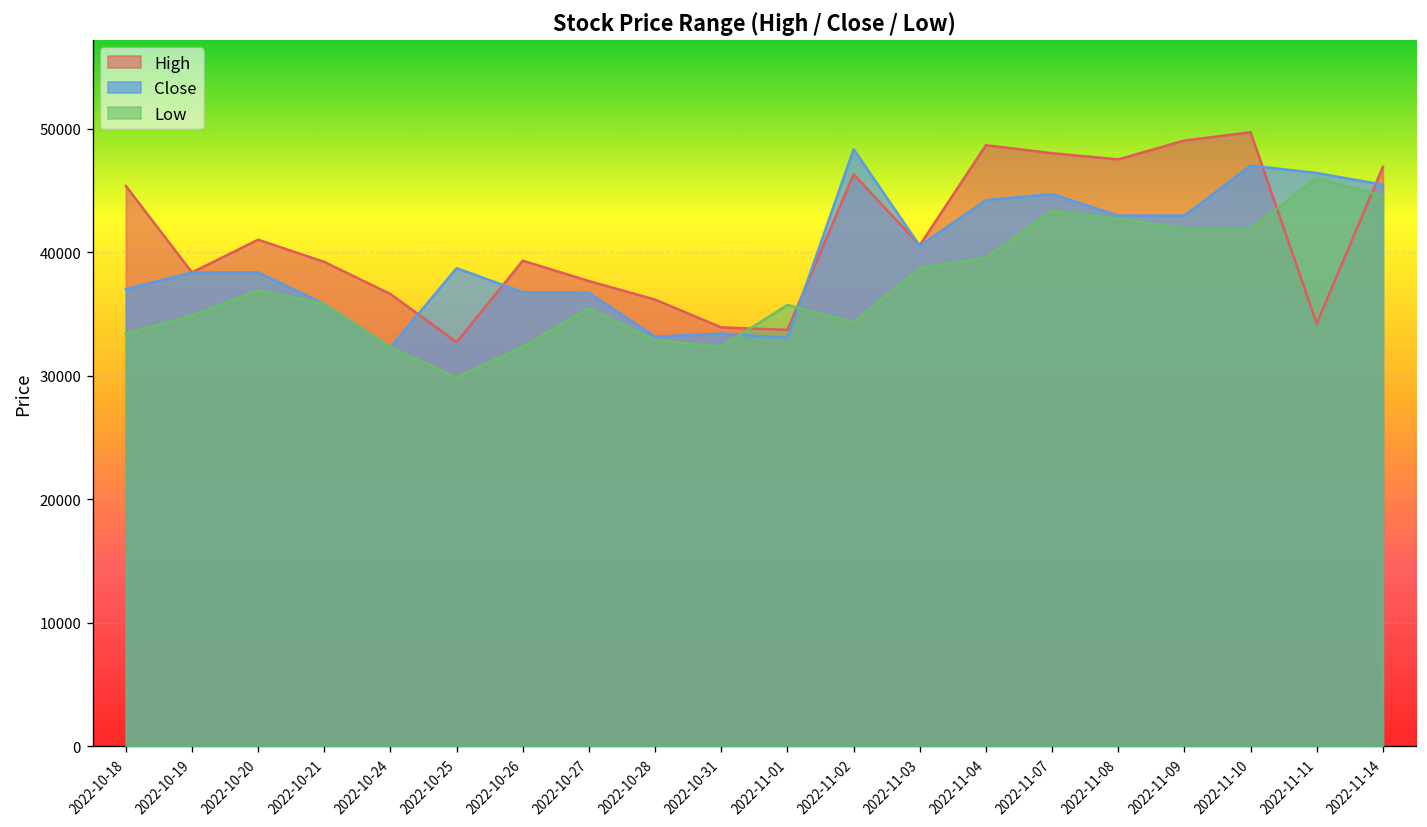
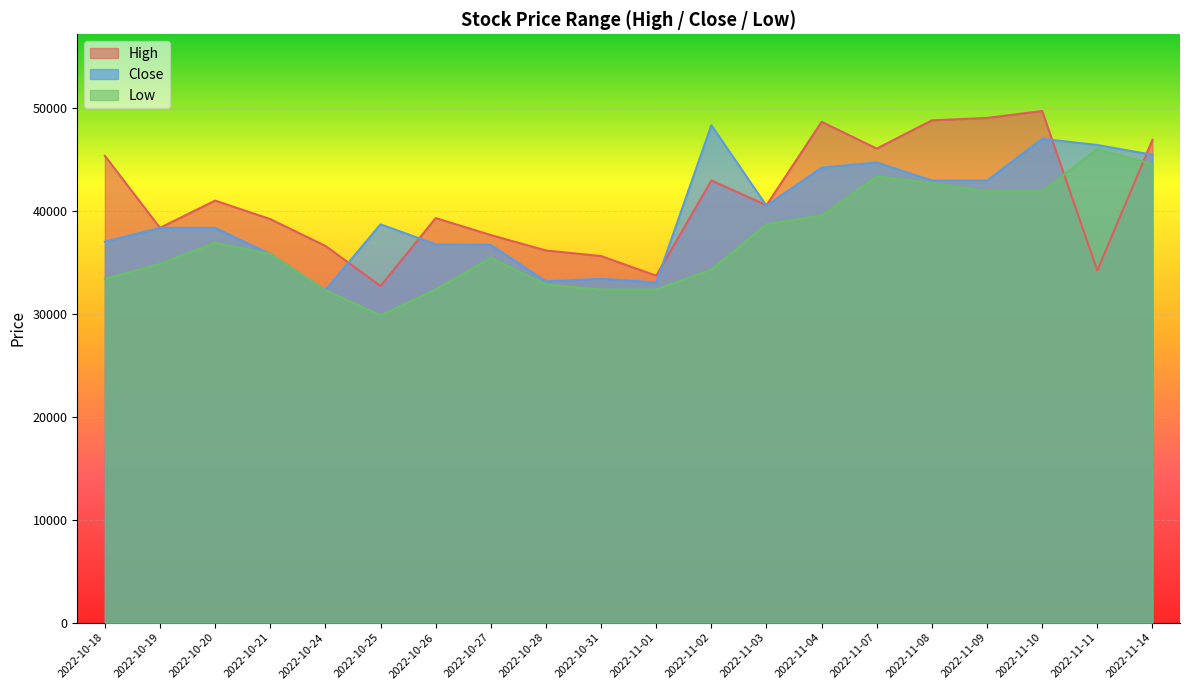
  {
    "High": {
      "2022-10-18": 45400,
      "2022-10-20": 41000,
      "2022-10-21": 39200,
      "2022-10-24": 36600,
      "2022-10-25": 32700,
      "2022-10-26": 39300,
      "2022-10-27": 37700,
      "2022-10-28": 36200,
-     "2022-10-31": 33900,
+     "2022-10-31": 35600,
      "2022-11-01": 33700,
-     "2022-11-02": 46300,
+     "2022-11-02": 43000,
      "2022-11-04": 48700,
-     "2022-11-07": 48000,
-     "2022-11-08": 47500,
+     "2022-11-07": 46100,
+     "2022-11-08": 48800,
      "2022-11-09": 49000,
      "2022-11-10": 49700,
      "2022-11-11": 34200,
      "2022-11-14": 46900
    },
    "Close": {
      "2022-10-18": 37000,
      "2022-10-20": 38400,
      "2022-10-25": 38700,
      "2022-10-26": 36800,
      "2022-10-27": 36700,
      "2022-10-28": 33200,
      "2022-10-31": 33400,
      "2022-11-01": 33100,
      "2022-11-02": 48300,
      "2022-11-04": 44200,
      "2022-11-07": 44700,
      "2022-11-08": 43000,
      "2022-11-09": 43000,
      "2022-11-10": 47000,
      "2022-11-11": 46400,
      "2022-11-14": 45500
    },
    "Low": {
      "2022-10-18": 33400,
      "2022-10-19": 34900,
      "2022-10-20": 36900,
      "2022-10-25": 29900,
      "2022-10-26": 32400,
      "2022-10-27": 35500,
      "2022-10-28": 32900,
      "2022-10-31": 32400,
-     "2022-11-01": 35700,
+     "2022-11-01": 32400,
      "2022-11-02": 34300,
      "2022-11-03": 38700,
      "2022-11-04": 39600,
      "2022-11-07": 43400,
      "2022-11-08": 42700,
      "2022-11-09": 41900,
      "2022-11-10": 41900,
      "2022-11-11": 46000,
      "2022-11-14": 44600
    }
  }
